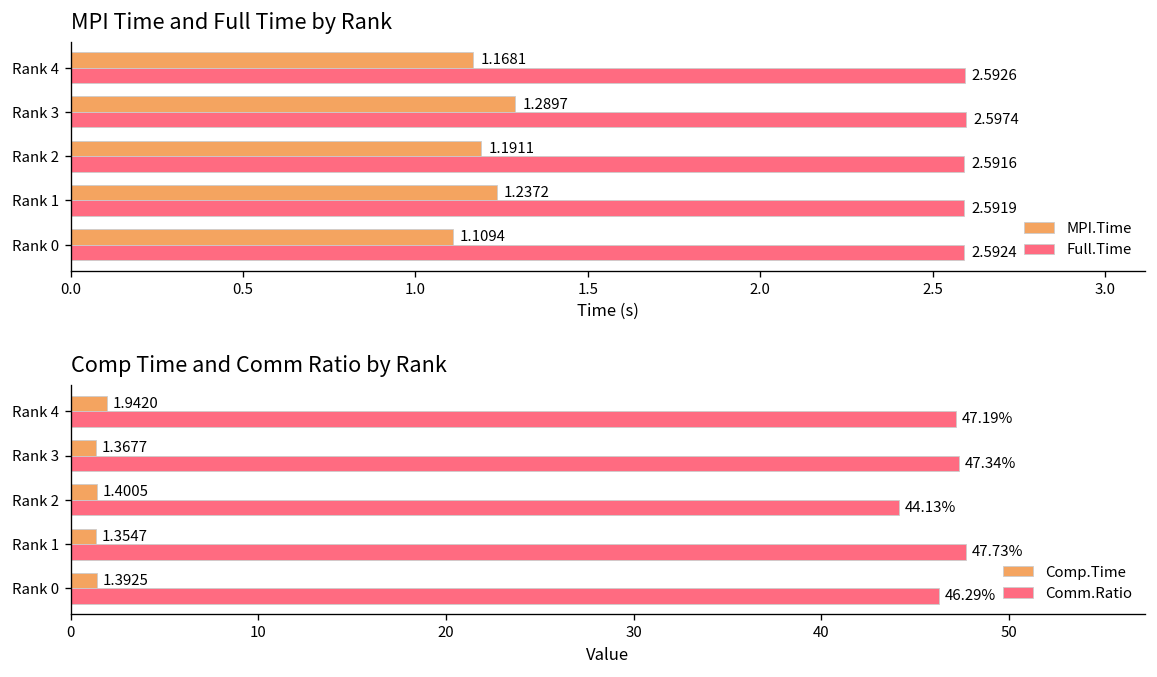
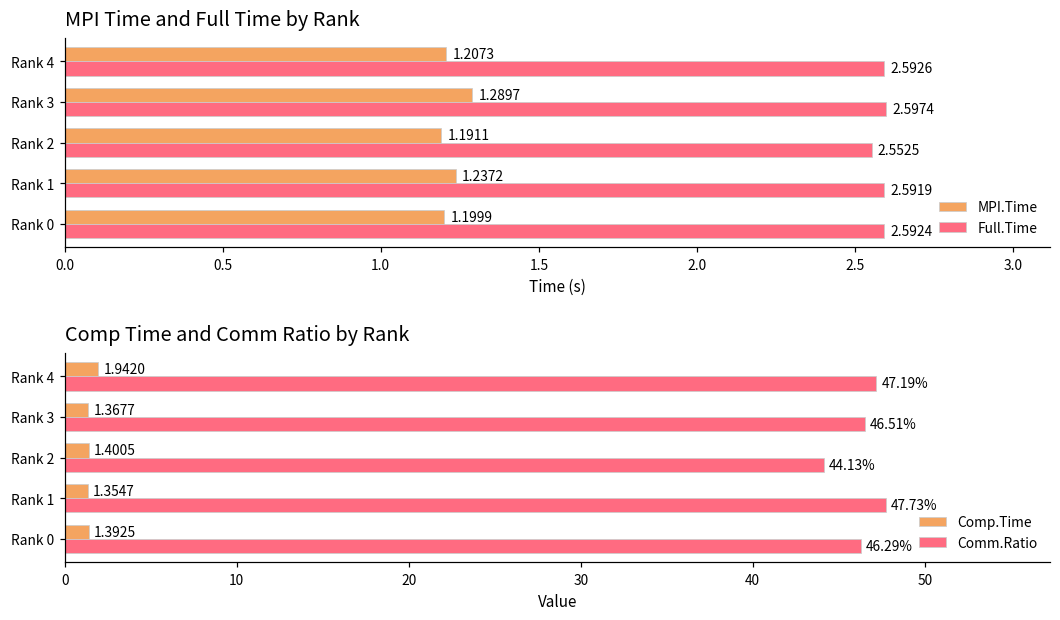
  {
    "MPI Time and Full Time by Rank": {
      "MPI.Time": {
-       "Rank 4": "1.1681",
+       "Rank 4": "1.2073",
        "Rank 3": "1.2897",
        "Rank 2": "1.1911",
        "Rank 1": "1.2372",
-       "Rank 0": "1.1094"
+       "Rank 0": "1.1999"
      },
      "Full.Time": {
        "Rank 4": "2.5926",
        "Rank 3": "2.5974",
-       "Rank 2": "2.5916",
+       "Rank 2": "2.5525",
        "Rank 1": "2.5919",
        "Rank 0": "2.5924"
      }
    },
    "Comp Time and Comm Ratio by Rank": {
      "Comp.Time": {
        "Rank 4": "1.9420",
        "Rank 3": "1.3677",
        "Rank 2": "1.4005",
        "Rank 1": "1.3547",
        "Rank 0": "1.3925"
      },
      "Comm.Ratio": {
        "Rank 4": "47.19%",
-       "Rank 3": "47.34%",
+       "Rank 3": "46.51%",
        "Rank 2": "44.13%",
        "Rank 1": "47.73%",
        "Rank 0": "46.29%"
      }
    }
  }
